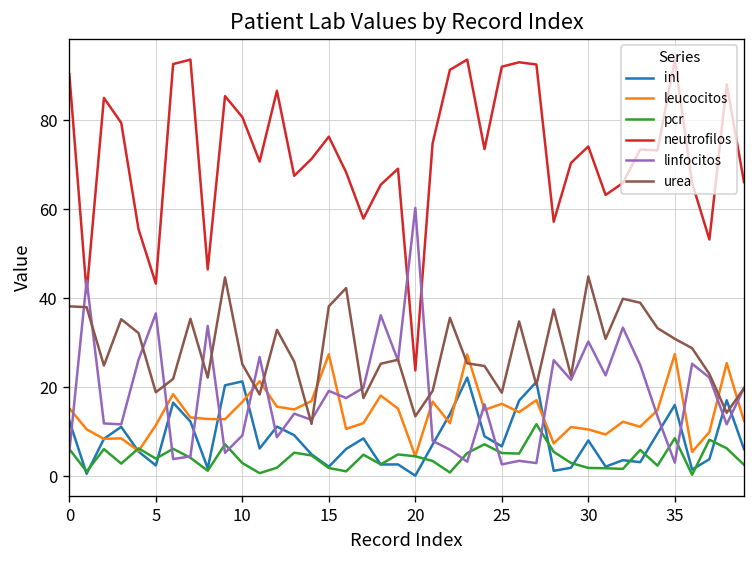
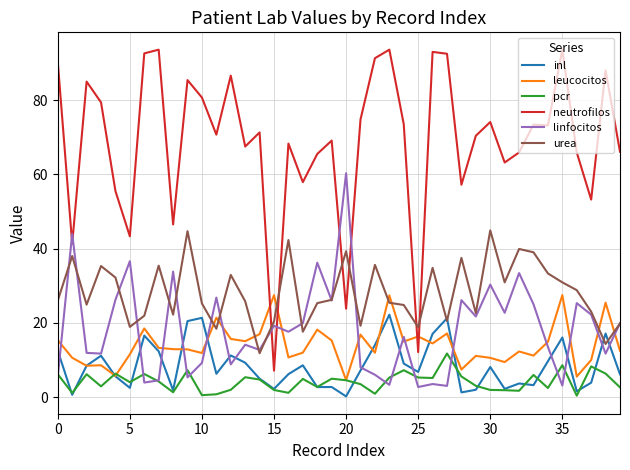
  {
    "inl": {
      "0": 12,
      "5": 2,
      "10": 21,
      "20": 0,
      "25": 7,
      "30": 8,
      "35": 16
    },
    "leucocitos": {
      "0": 15,
      "5": 12,
-     "10": 17,
+     "10": 12,
      "15": 27,
      "25": 16,
      "30": 11,
      "35": 27
    },
    "pcr": {
      "5": 4,
-     "10": 3,
+     "10": 1,
      "25": 5,
      "30": 2,
      "35": 9
    },
    "neutrofilos": {
      "0": 90,
      "5": 43,
      "10": 81,
-     "15": 76,
+     "15": 7,
      "20": 24,
-     "25": 92,
+     "25": 12,
      "30": 74
    },
    "linfocitos": {
      "5": 37,
      "10": 9,
      "15": 19,
      "20": 60,
      "25": 3,
      "30": 30,
      "35": 3
    },
    "urea": {
-     "0": 38,
+     "0": 26,
      "5": 19,
      "10": 25,
-     "15": 38,
-     "20": 14,
+     "15": 20,
+     "20": 39,
      "25": 19,
      "30": 45,
      "35": 31
    }
  }
